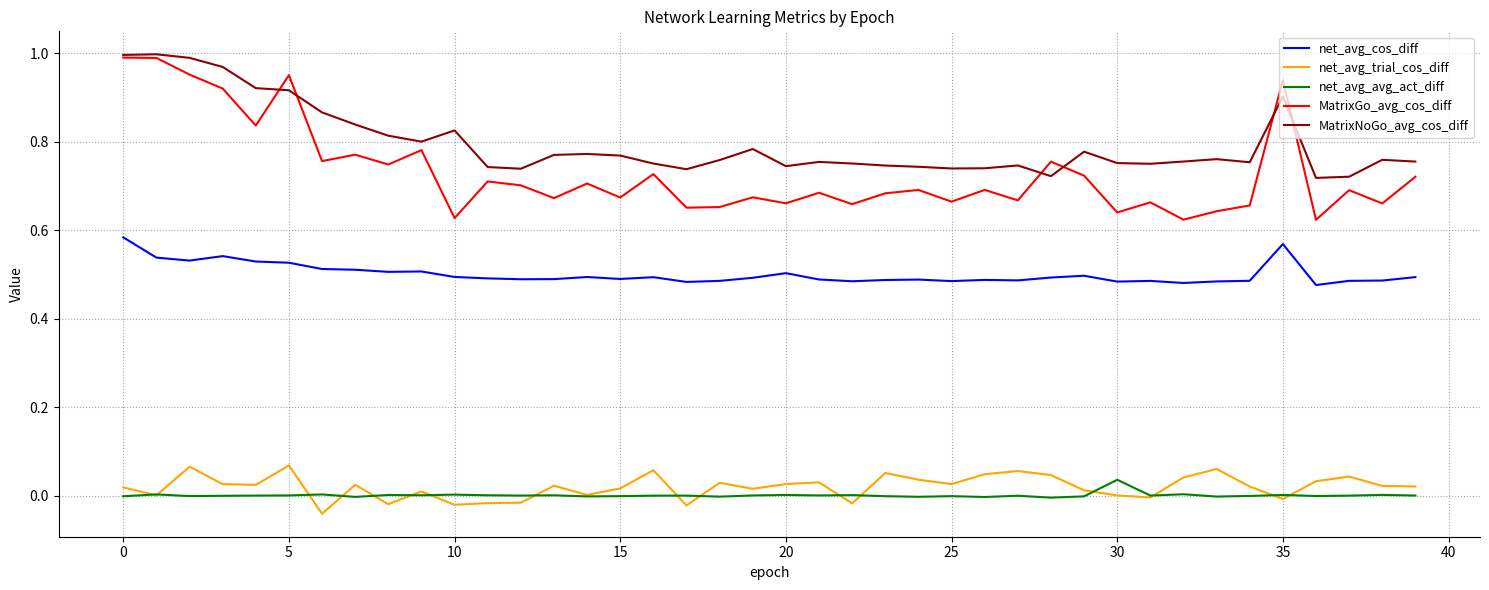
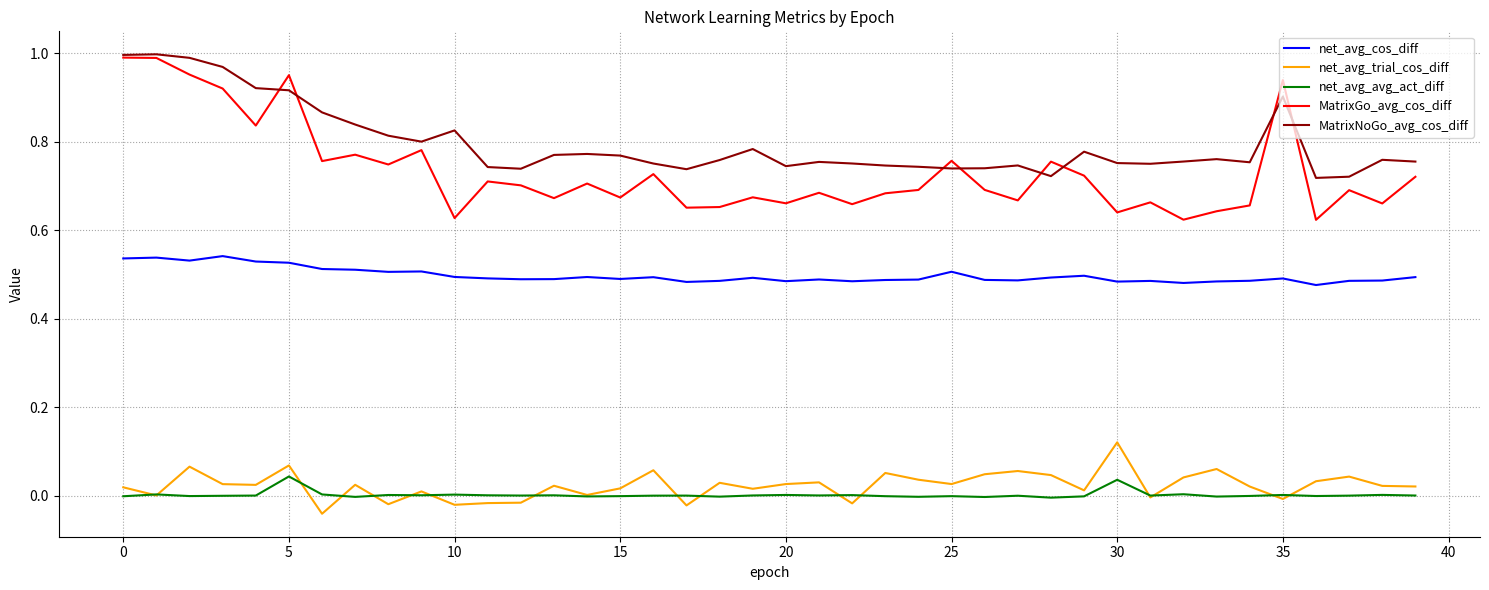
  {
    "net_avg_cos_diff": {
-     "0": 0.58,
+     "0": 0.54,
      "5": 0.53,
      "10": 0.49,
      "15": 0.49,
-     "20": 0.50,
-     "25": 0.49,
+     "20": 0.49,
+     "25": 0.51,
      "30": 0.48,
-     "35": 0.57
+     "35": 0.49
    },
    "net_avg_trial_cos_diff": {
      "0": 0.02,
      "5": 0.07,
      "10": -0.02,
      "15": 0.02,
      "20": 0.03,
      "25": 0.03,
-     "30": 0.00,
+     "30": 0.12,
      "35": -0.01
    },
    "net_avg_avg_act_diff": {
      "0": 0.00,
-     "5": 0.00,
+     "5": 0.04,
      "10": 0.00,
      "15": 0.00,
      "20": 0.00,
      "25": 0.00,
      "30": 0.04,
      "35": 0.00
    },
    "MatrixGo_avg_cos_diff": {
      "0": 0.99,
      "5": 0.95,
      "10": 0.63,
      "15": 0.67,
      "20": 0.66,
-     "25": 0.67,
+     "25": 0.76,
      "30": 0.64
    },
    "MatrixNoGo_avg_cos_diff": {
      "0": 1.00,
      "5": 0.92,
      "10": 0.83,
      "15": 0.77,
      "20": 0.75,
      "25": 0.74,
      "30": 0.75
    }
  }
